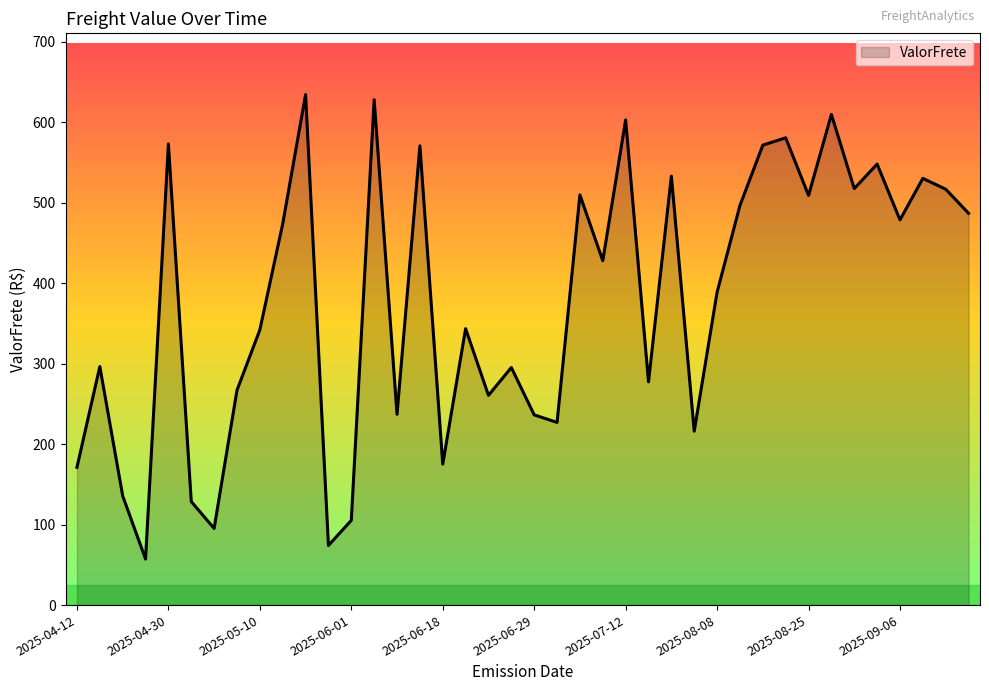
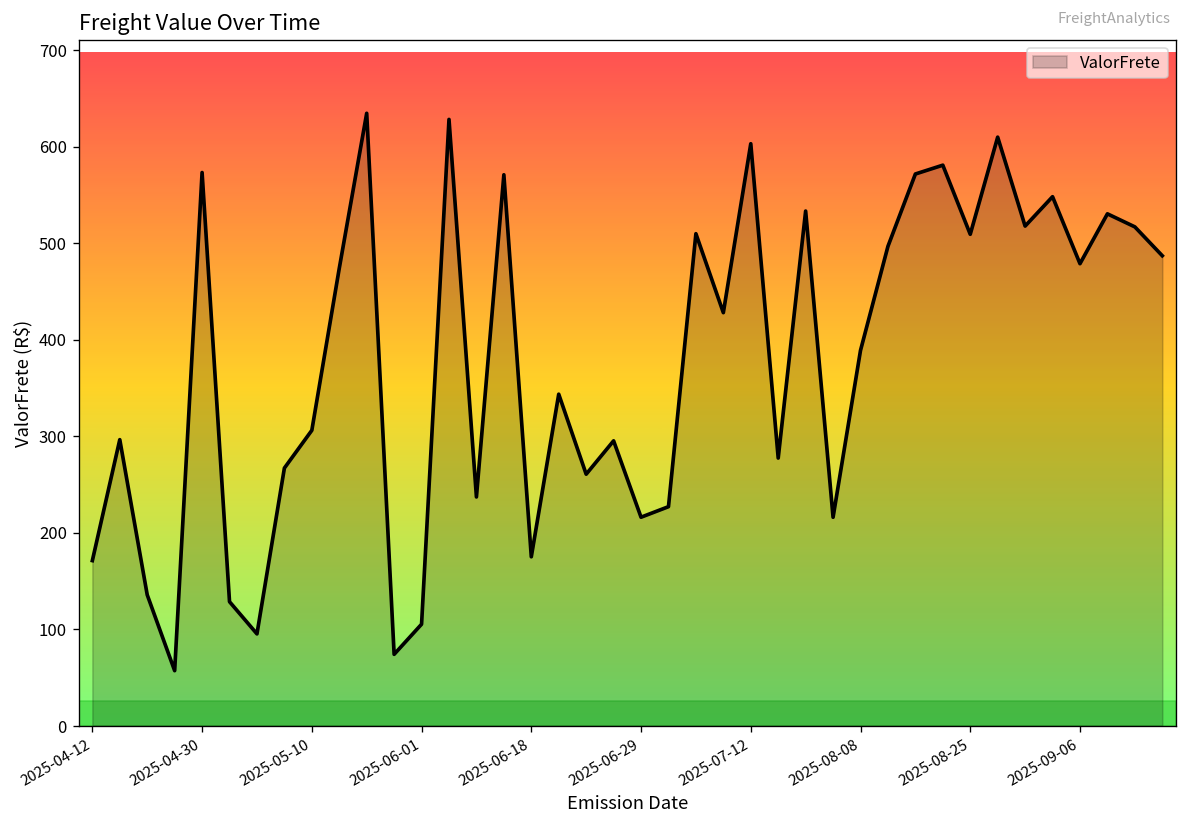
  {
-   "2025-05-10": 340,
+   "2025-05-10": 310,
    "2025-06-01": 110,
    "2025-06-18": 180,
-   "2025-06-29": 240,
+   "2025-06-29": 220,
    "2025-07-12": 600,
    "2025-08-08": 390,
    "2025-09-06": 480
  }
